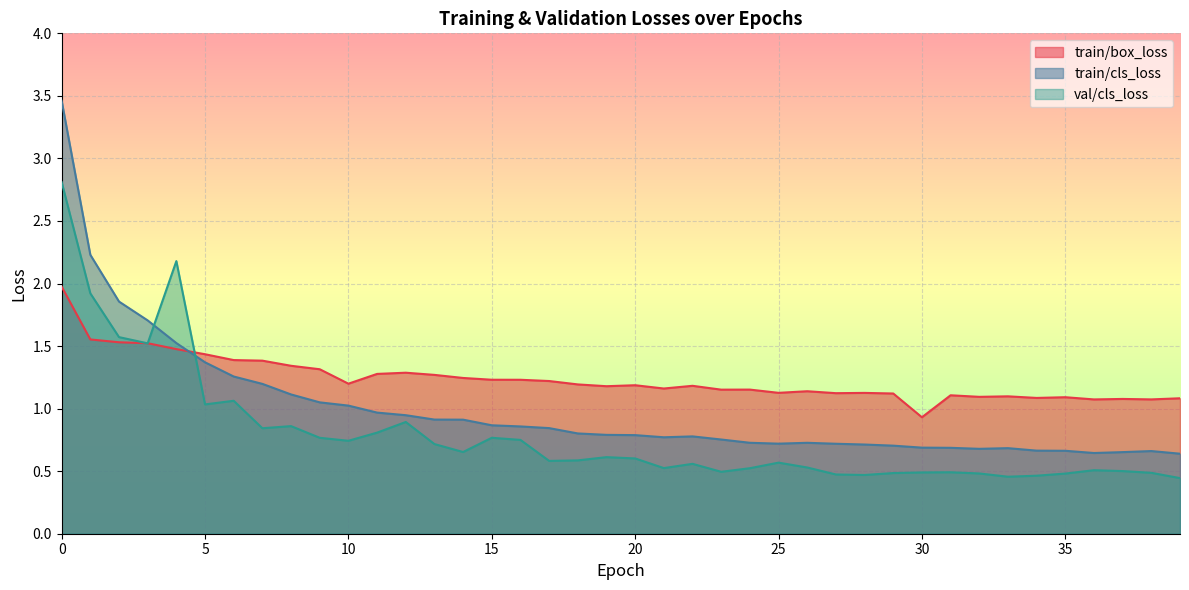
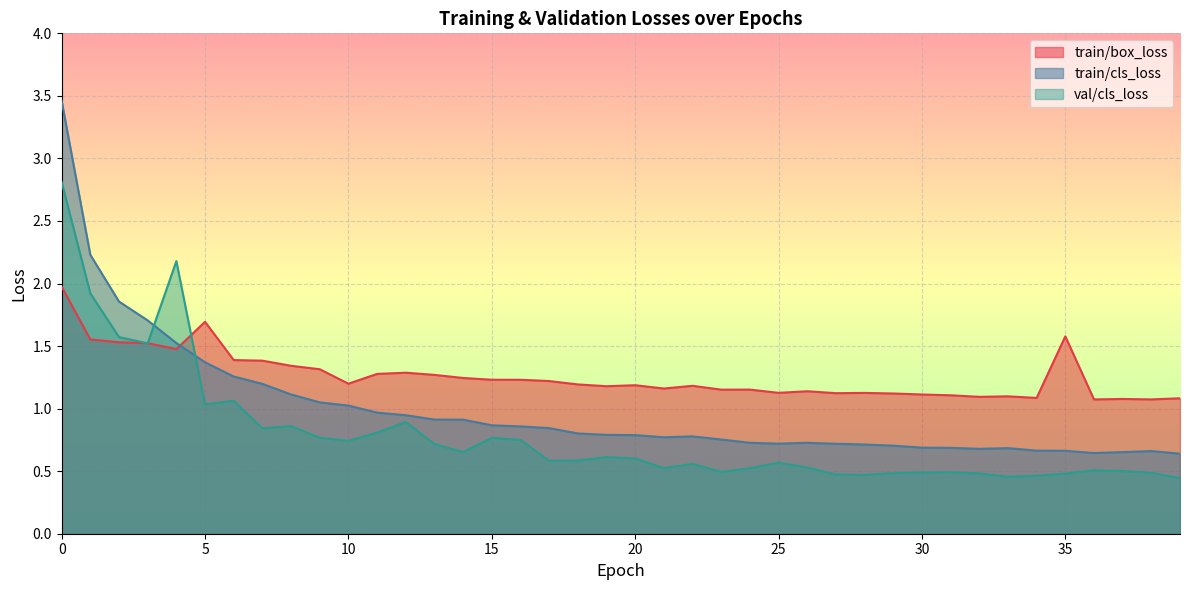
  {
    "train/box_loss": {
      "0": 1.98,
-     "5": 1.43,
+     "5": 1.69,
      "10": 1.20,
      "15": 1.23,
      "20": 1.19,
      "25": 1.13,
-     "30": 0.93,
-     "35": 1.09
+     "30": 1.11,
+     "35": 1.58
    }
  }
